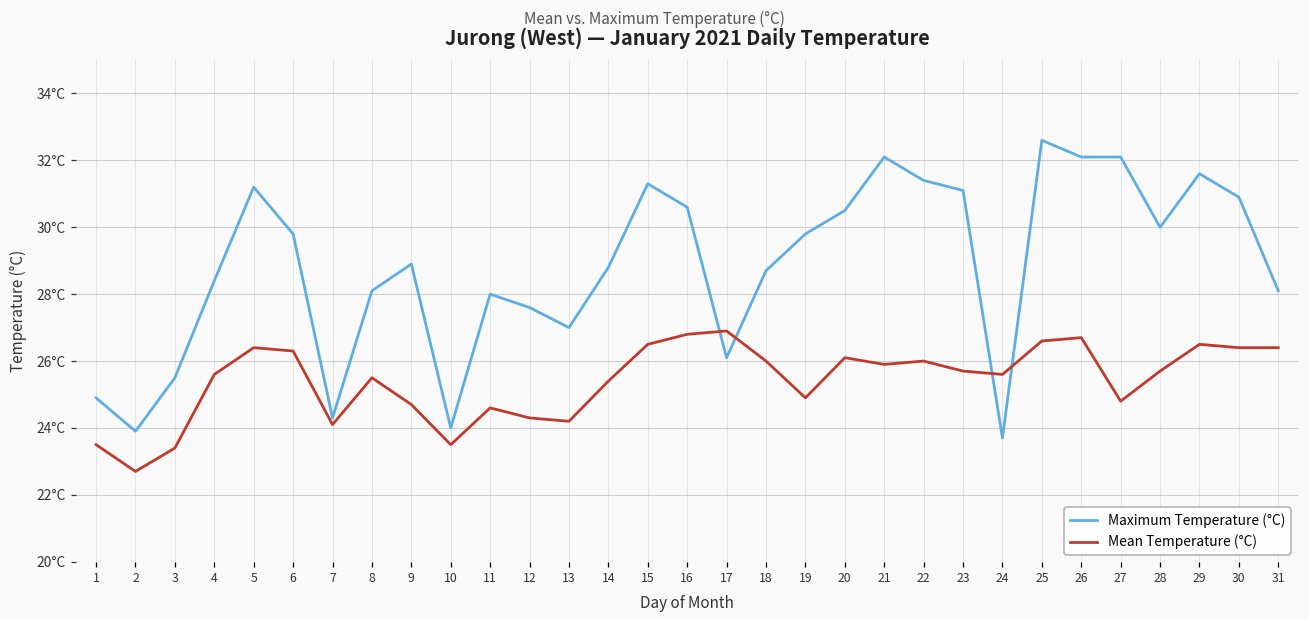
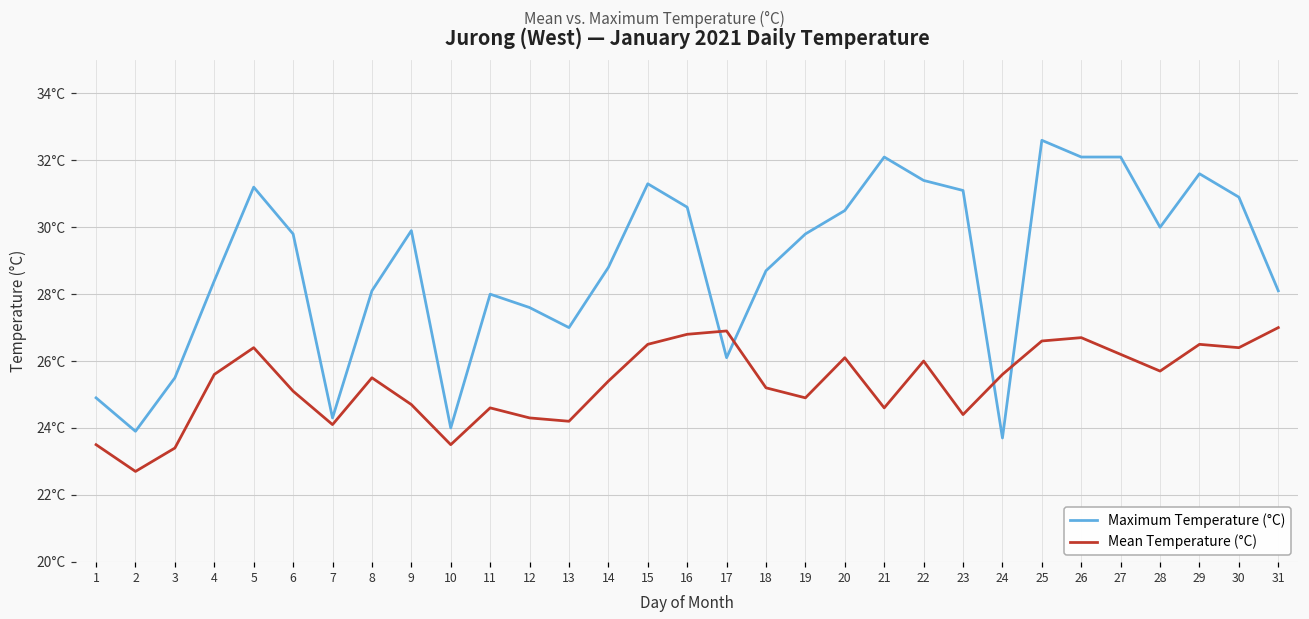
  {
    "Maximum Temperature (°C)": {
      "1": "24.9°C",
      "2": "23.9°C",
      "3": "25.5°C",
      "4": "28.4°C",
      "5": "31.2°C",
      "6": "29.8°C",
      "7": "24.3°C",
      "8": "28.1°C",
-     "9": "28.9°C",
+     "9": "29.9°C",
      "10": "24.0°C",
      "11": "28.0°C",
      "12": "27.6°C",
      "13": "27.0°C",
      "14": "28.8°C",
      "15": "31.3°C",
      "16": "30.6°C",
      "17": "26.1°C",
      "18": "28.7°C",
      "19": "29.8°C",
      "20": "30.5°C",
      "21": "32.1°C",
      "22": "31.4°C",
      "23": "31.1°C",
      "24": "23.7°C",
      "25": "32.6°C",
      "26": "32.1°C",
      "27": "32.1°C",
      "28": "30.0°C",
      "29": "31.6°C",
      "30": "30.9°C",
      "31": "28.1°C"
    },
    "Mean Temperature (°C)": {
      "1": "23.5°C",
      "2": "22.7°C",
      "3": "23.4°C",
      "4": "25.6°C",
      "5": "26.4°C",
-     "6": "26.3°C",
+     "6": "25.1°C",
      "7": "24.1°C",
      "8": "25.5°C",
      "9": "24.7°C",
      "10": "23.5°C",
      "11": "24.6°C",
      "12": "24.3°C",
      "13": "24.2°C",
      "14": "25.4°C",
      "15": "26.5°C",
      "16": "26.8°C",
      "17": "26.9°C",
-     "18": "26.0°C",
+     "18": "25.2°C",
      "19": "24.9°C",
      "20": "26.1°C",
-     "21": "25.9°C",
+     "21": "24.6°C",
      "22": "26.0°C",
-     "23": "25.7°C",
+     "23": "24.4°C",
      "24": "25.6°C",
      "25": "26.6°C",
      "26": "26.7°C",
-     "27": "24.8°C",
+     "27": "26.2°C",
      "28": "25.7°C",
      "29": "26.5°C",
      "30": "26.4°C",
-     "31": "26.4°C"
+     "31": "27.0°C"
    }
  }
